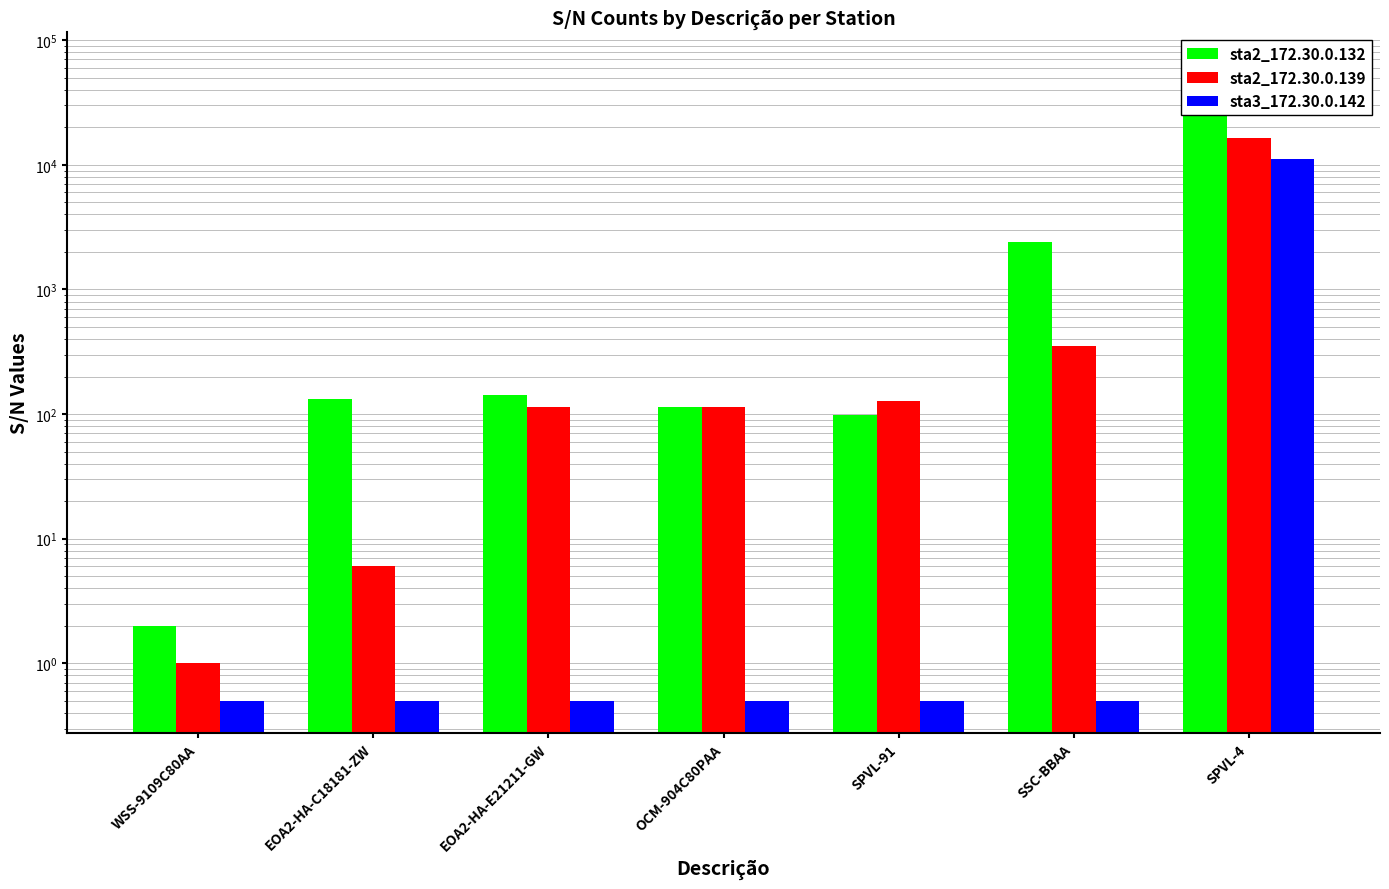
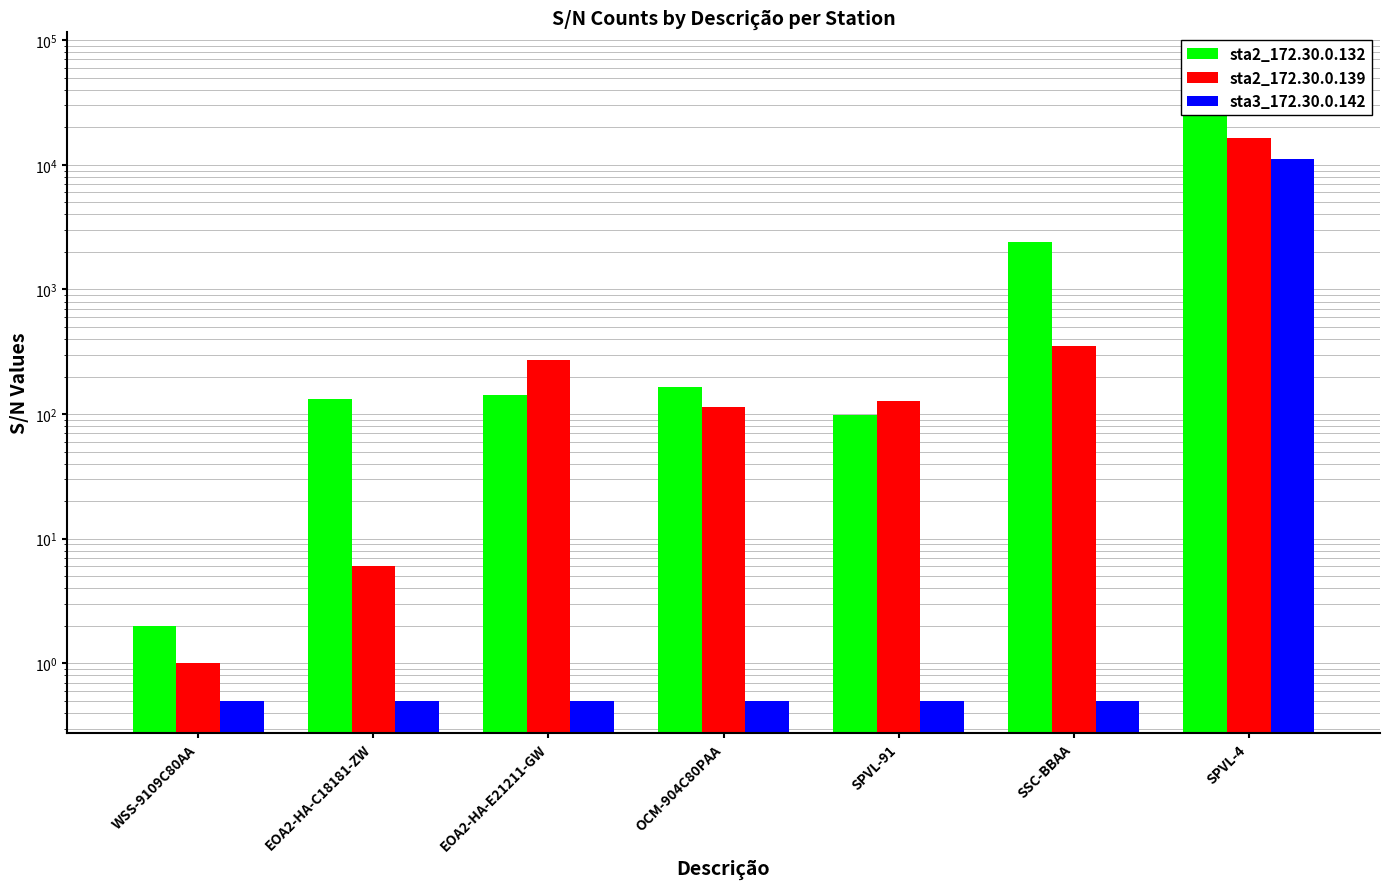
  {
    "sta2_172.30.0.132": {
      "WSS-9109C80AA": 2,
      "EOA2-HA-C18181-ZW": 130,
      "EOA2-HA-E21211-GW": 140,
-     "OCM-904C80PAA": 110,
+     "OCM-904C80PAA": 160,
      "SPVL-91": 100,
      "SSC-BBAA": 2400
    },
    "sta2_172.30.0.139": {
      "WSS-9109C80AA": 1,
      "EOA2-HA-C18181-ZW": 6,
-     "EOA2-HA-E21211-GW": 110,
+     "EOA2-HA-E21211-GW": 270,
      "OCM-904C80PAA": 120,
      "SPVL-91": 130,
      "SSC-BBAA": 350,
      "SPVL-4": 16000
    },
    "sta3_172.30.0.142": {
      "WSS-9109C80AA": 0.50,
      "EOA2-HA-C18181-ZW": 0.50,
      "EOA2-HA-E21211-GW": 0.50,
      "OCM-904C80PAA": 0.50,
      "SPVL-91": 0.50,
      "SSC-BBAA": 0.50,
      "SPVL-4": 11000
    }
  }
